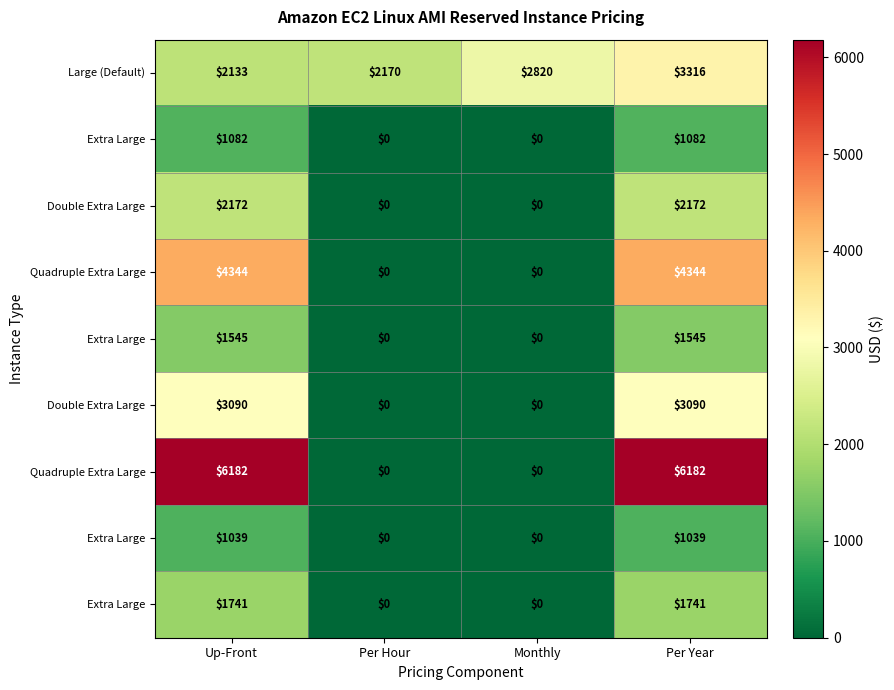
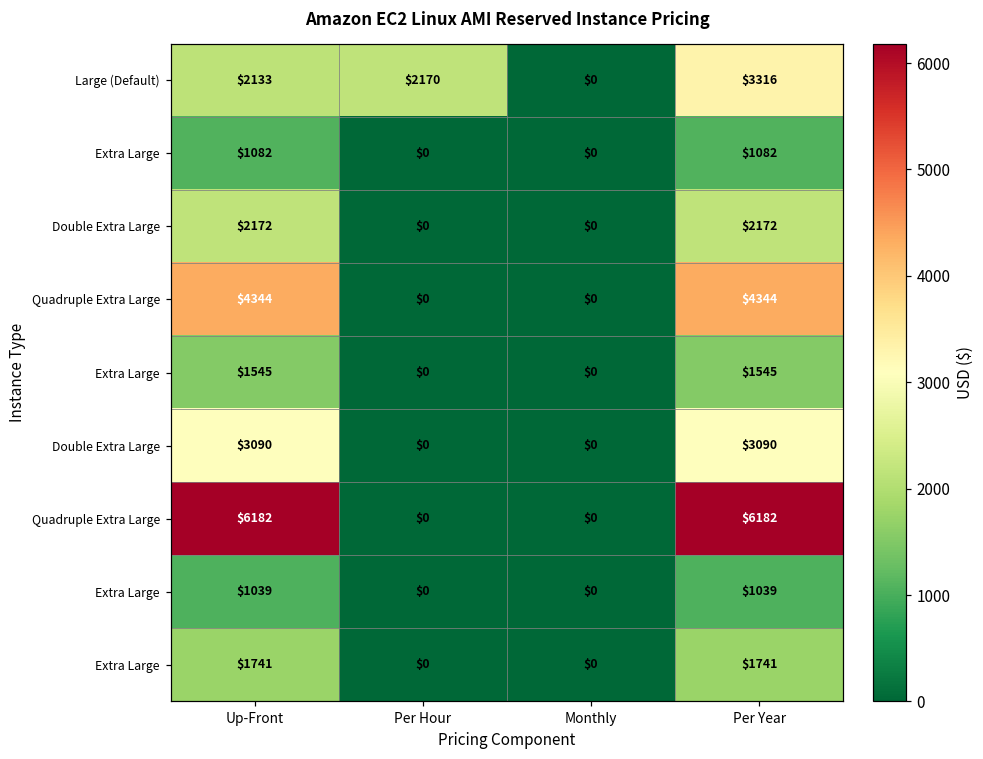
  {
    "Large (Default)": {
      "Up-Front": "$2133",
      "Per Hour": "$2170",
-     "Monthly": "$2820",
+     "Monthly": "$0",
      "Per Year": "$3316"
    }
  }
